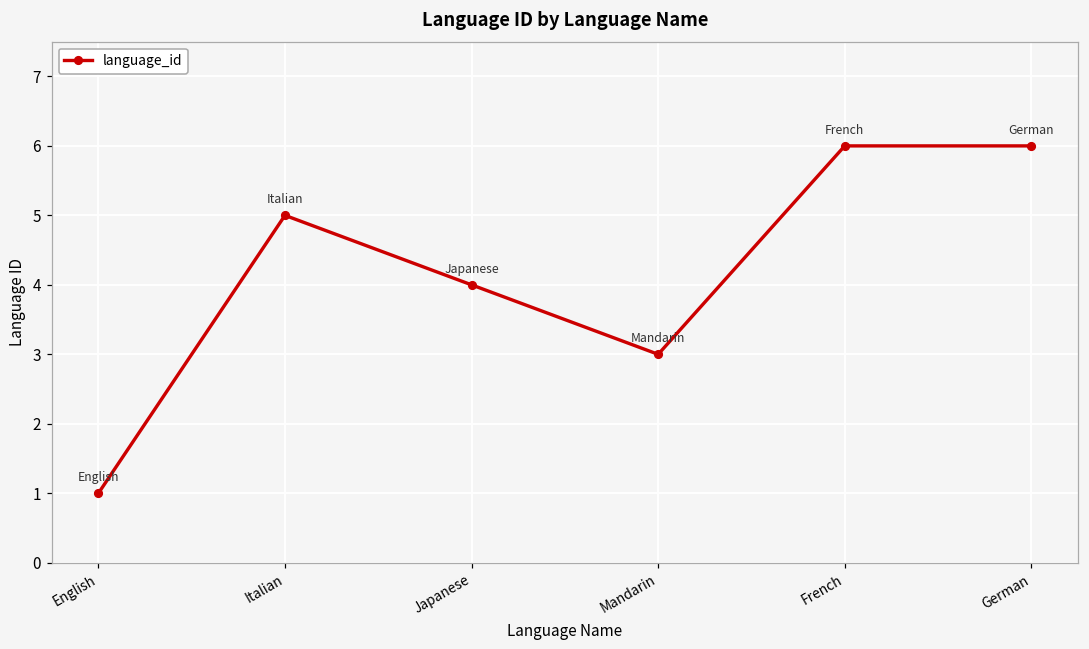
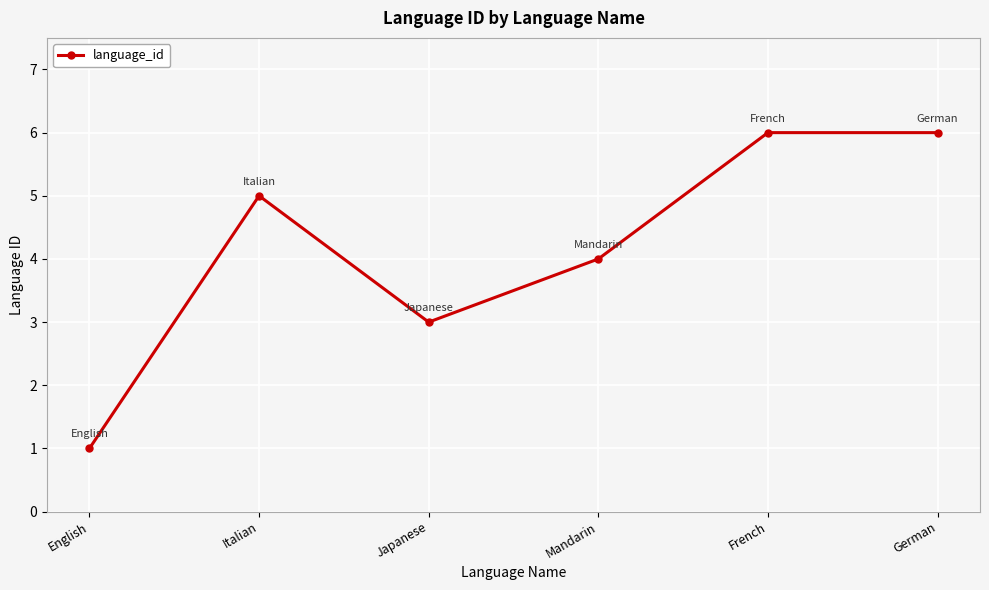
  {
    "English": 1,
    "Italian": 5,
-   "Japanese": 4,
-   "Mandarin": 3,
+   "Japanese": 3,
+   "Mandarin": 4,
    "French": 6,
    "German": 6
  }
